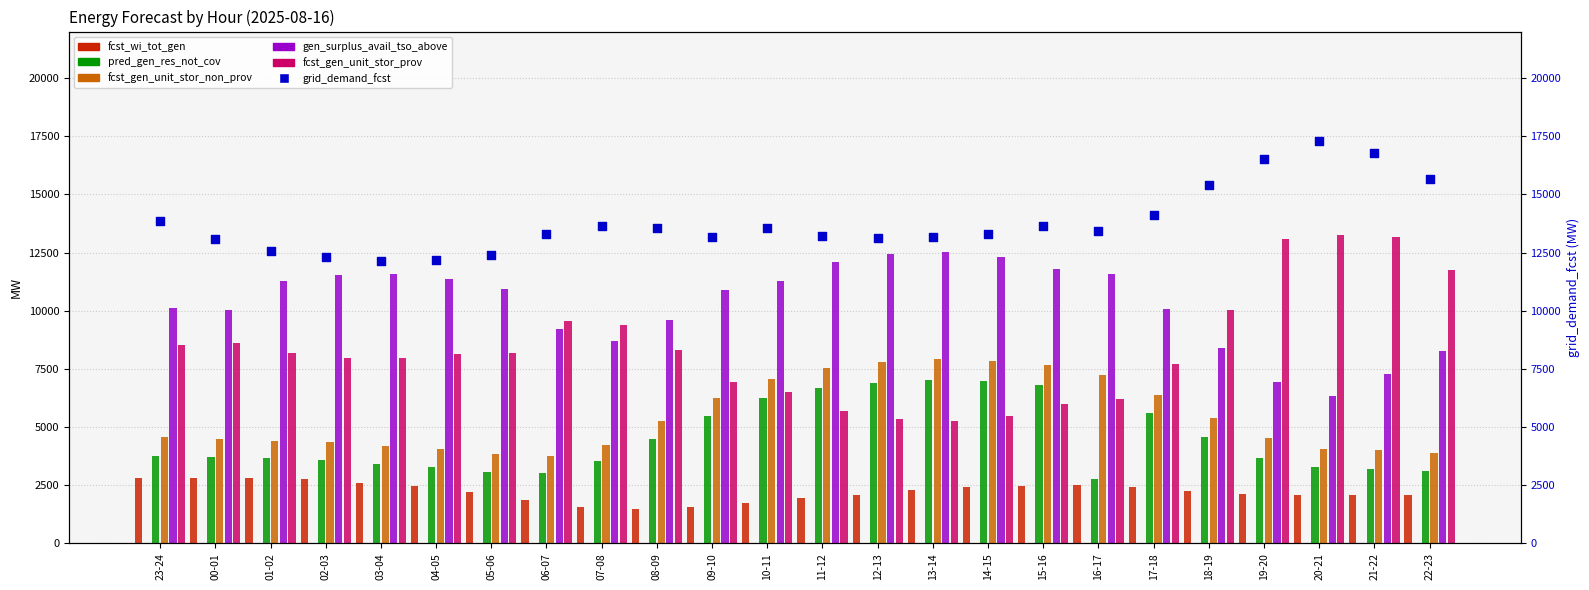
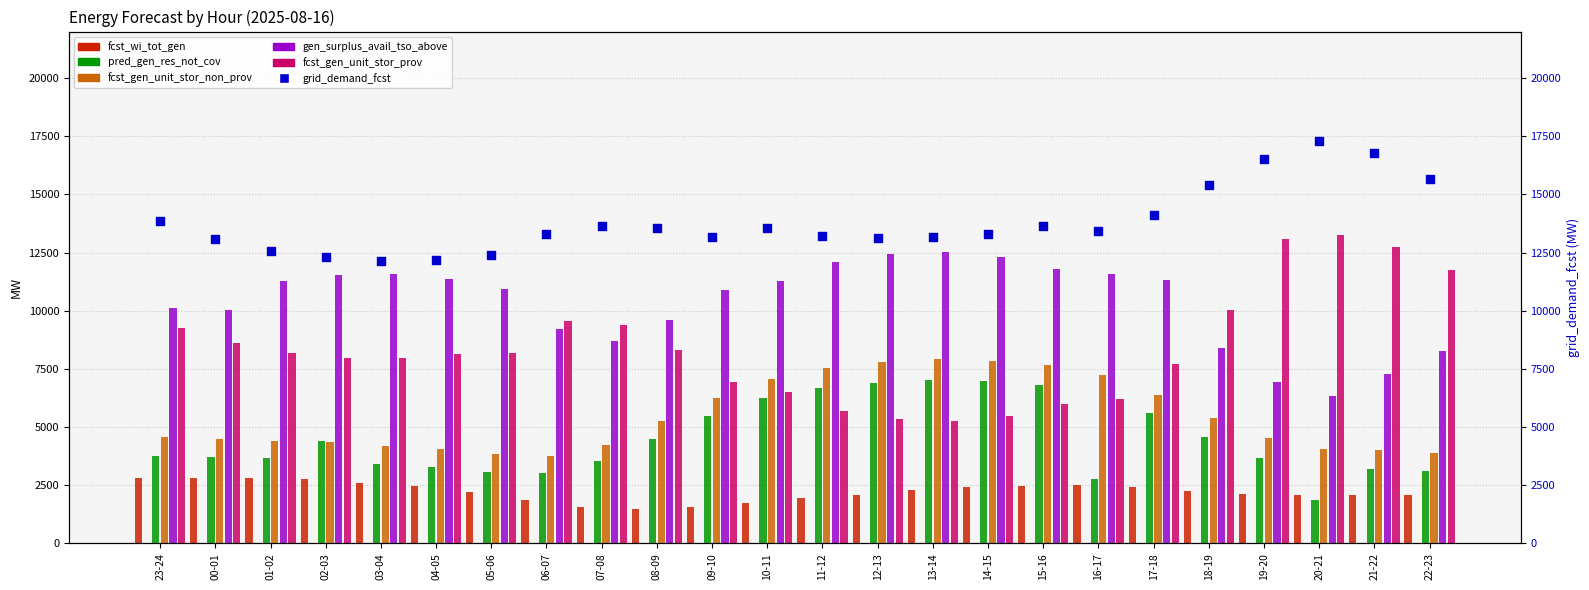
  {
    "fcst_wi_tot_gen": {
      "23-24": 2800,
      "00-01": 2800,
      "01-02": 2800,
      "02-03": 2800,
      "03-04": 2600,
      "04-05": 2400,
      "05-06": 2200,
      "06-07": 1800,
      "07-08": 1500,
      "08-09": 1500,
      "09-10": 1600,
      "10-11": 1800,
      "11-12": 1900,
      "12-13": 2100,
      "13-14": 2300,
      "14-15": 2400,
      "15-16": 2500,
      "16-17": 2500,
      "17-18": 2400,
      "18-19": 2200,
      "19-20": 2100,
      "20-21": 2100,
      "21-22": 2100,
      "22-23": 2100
    },
    "pred_gen_res_not_cov": {
      "23-24": 3700,
      "00-01": 3700,
      "01-02": 3600,
-     "02-03": 3600,
+     "02-03": 4400,
      "03-04": 3400,
      "04-05": 3300,
      "05-06": 3100,
      "06-07": 3000,
      "07-08": 3500,
      "08-09": 4500,
      "09-10": 5500,
      "10-11": 6200,
      "11-12": 6700,
      "12-13": 6900,
      "13-14": 7000,
      "14-15": 7000,
      "15-16": 6800,
      "16-17": 2700,
      "17-18": 5600,
      "18-19": 4600,
      "19-20": 3700,
-     "20-21": 3300,
+     "20-21": 1900,
      "21-22": 3200,
      "22-23": 3100
    },
    "fcst_gen_unit_stor_non_prov": {
      "23-24": 4600,
      "00-01": 4500,
      "01-02": 4400,
      "02-03": 4300,
      "03-04": 4200,
      "04-05": 4000,
      "05-06": 3800,
      "06-07": 3800,
      "07-08": 4200,
      "08-09": 5200,
      "09-10": 6300,
      "10-11": 7000,
      "11-12": 7500,
      "12-13": 7800,
      "13-14": 7900,
      "14-15": 7900,
      "15-16": 7700,
      "16-17": 7200,
      "17-18": 6400,
      "18-19": 5400,
      "19-20": 4500,
      "20-21": 4100,
      "21-22": 4000,
      "22-23": 3900
    },
    "gen_surplus_avail_tso_above": {
      "23-24": 10100,
      "00-01": 10000,
      "01-02": 11300,
      "02-03": 11500,
      "03-04": 11600,
      "04-05": 11400,
      "05-06": 10900,
      "06-07": 9200,
      "07-08": 8700,
      "08-09": 9600,
      "09-10": 10900,
      "10-11": 11300,
      "11-12": 12100,
      "12-13": 12400,
      "13-14": 12500,
      "14-15": 12300,
      "15-16": 11800,
      "16-17": 11600,
-     "17-18": 10100,
+     "17-18": 11300,
      "18-19": 8400,
      "19-20": 6900,
      "20-21": 6300,
      "21-22": 7300,
      "22-23": 8300
    },
    "fcst_gen_unit_stor_prov": {
-     "23-24": 8500,
+     "23-24": 9300,
      "00-01": 8600,
      "01-02": 8200,
      "02-03": 8000,
      "03-04": 8000,
      "04-05": 8200,
      "05-06": 8200,
      "06-07": 9500,
      "07-08": 9400,
      "08-09": 8300,
      "09-10": 6900,
      "10-11": 6500,
      "11-12": 5700,
      "12-13": 5300,
      "13-14": 5300,
      "14-15": 5500,
      "15-16": 6000,
      "16-17": 6200,
      "17-18": 7700,
      "18-19": 10000,
      "19-20": 13100,
      "20-21": 13200,
-     "21-22": 13200,
+     "21-22": 12700,
      "22-23": 11800
    }
  }
